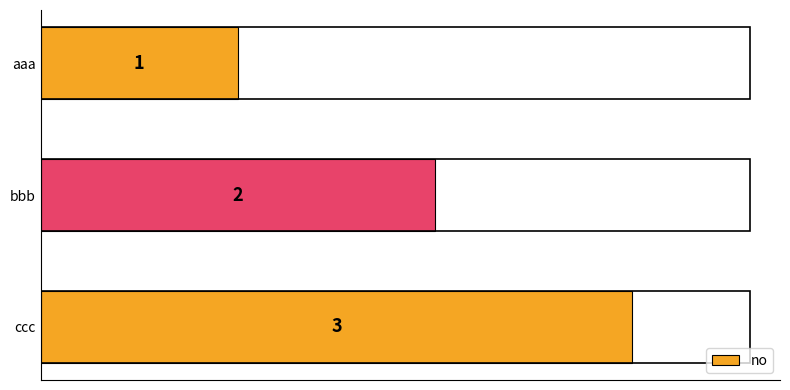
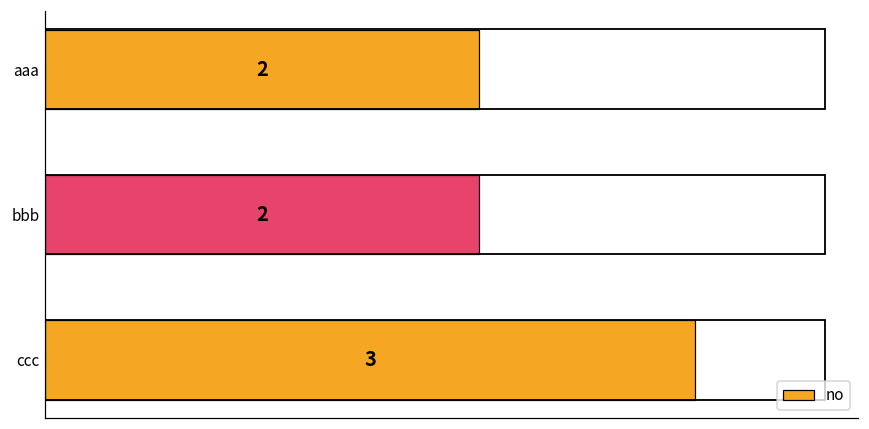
  {
-   "aaa": 1,
+   "aaa": 2,
    "bbb": 2,
    "ccc": 3
  }
